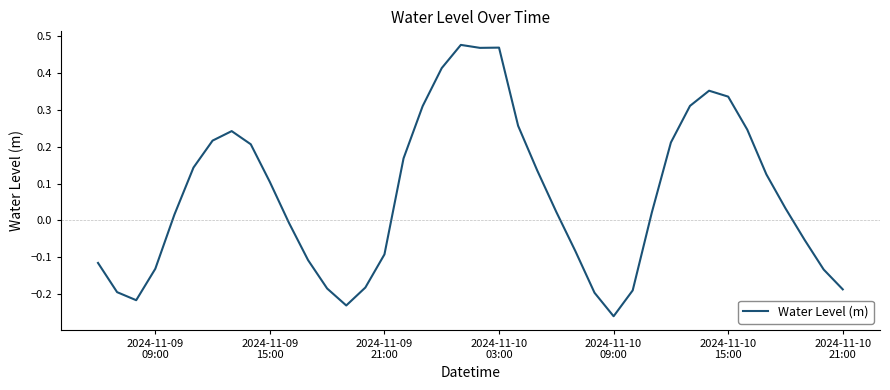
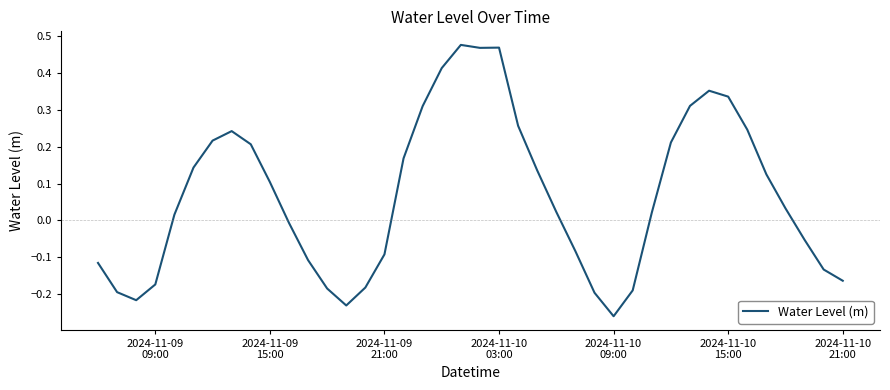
  {
-   "2024-11-09 09:00": -0.13,
+   "2024-11-09 09:00": -0.17,
    "2024-11-09 15:00": 0.10,
    "2024-11-09 21:00": -0.09,
    "2024-11-10 03:00": 0.47,
    "2024-11-10 09:00": -0.26,
    "2024-11-10 15:00": 0.34,
-   "2024-11-10 21:00": -0.19
+   "2024-11-10 21:00": -0.16
  }
